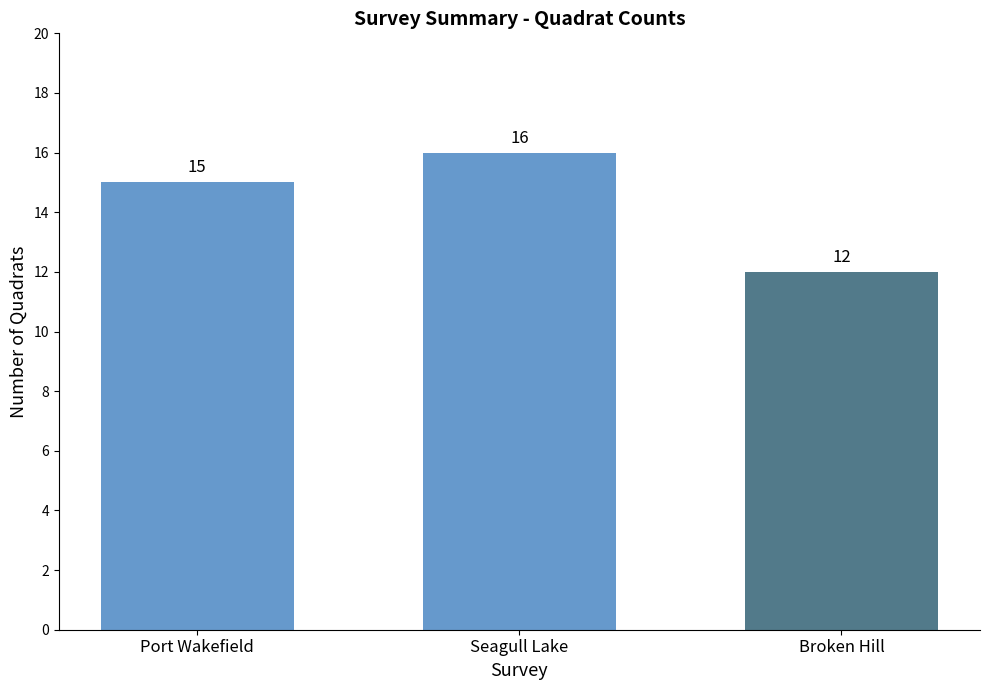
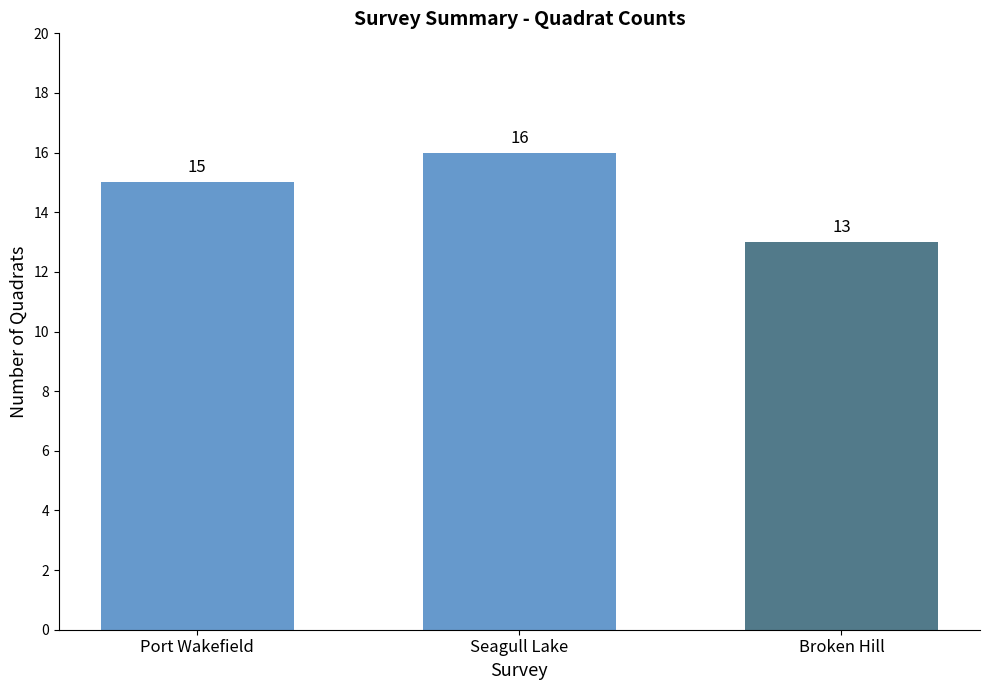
  {
    "Port Wakefield": 15,
    "Seagull Lake": 16,
-   "Broken Hill": 12
+   "Broken Hill": 13
  }
